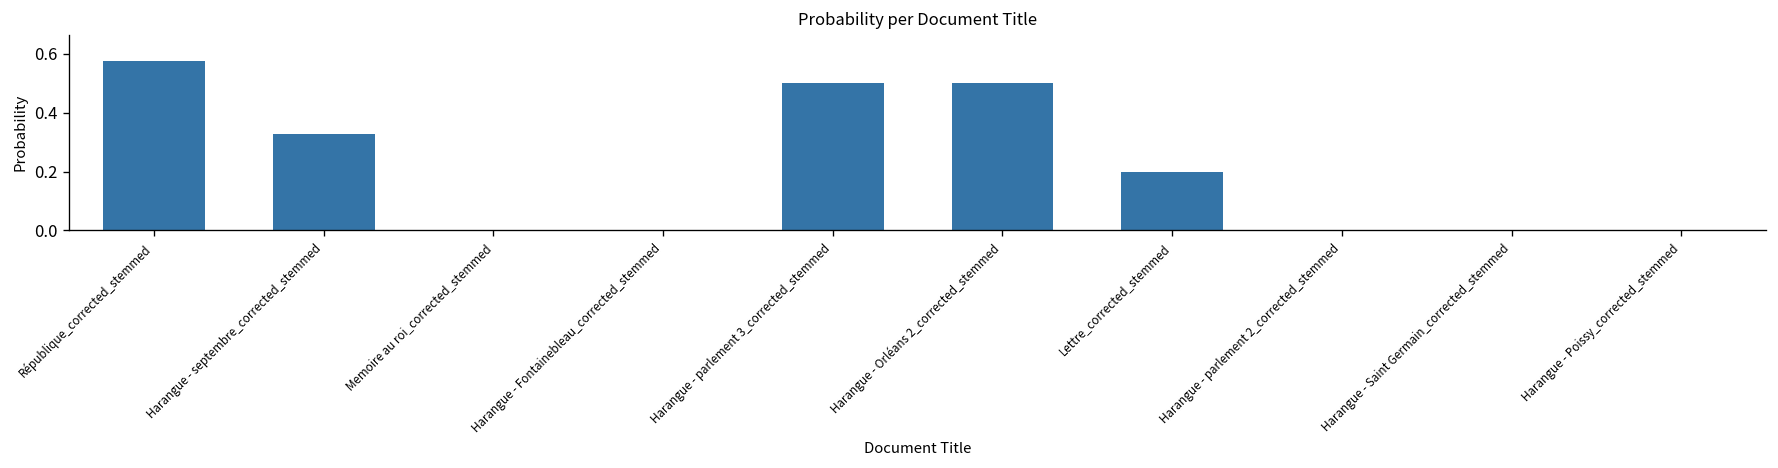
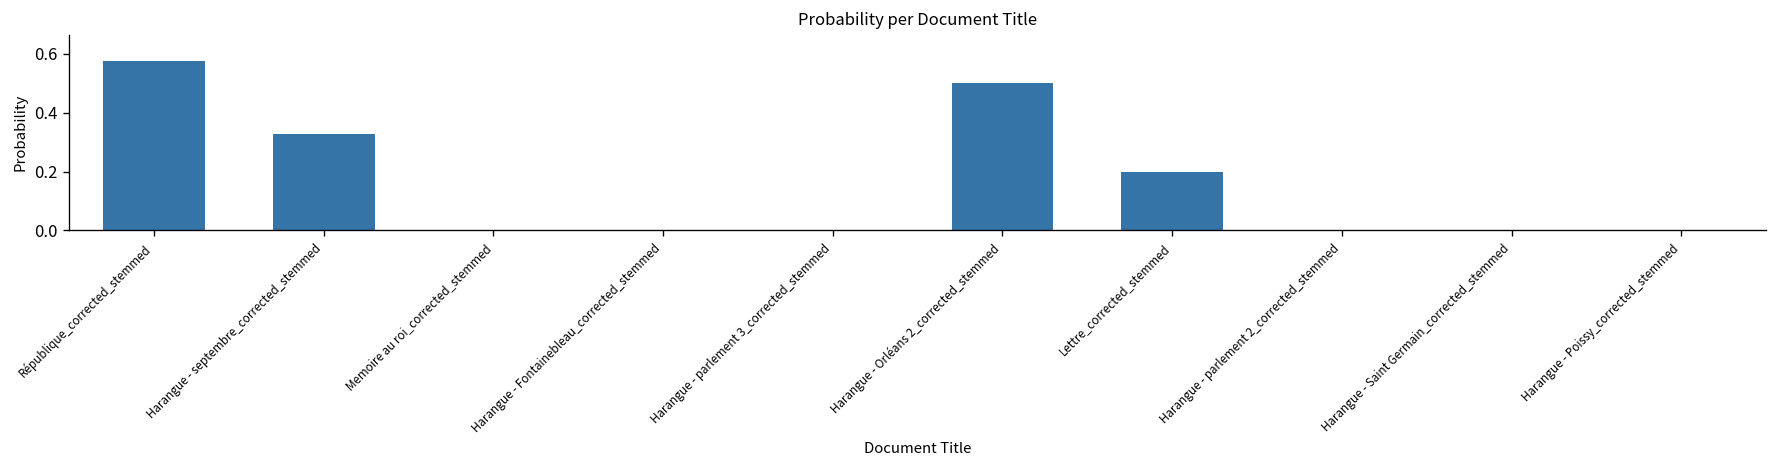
  {
    "République_corrected_stemmed": 0.58,
    "Harangue - septembre_corrected_stemmed": 0.33,
-   "Harangue - parlement 3_corrected_stemmed": 0.5,
+   "Harangue - parlement 3_corrected_stemmed": 0.0,
    "Harangue - Orléans 2_corrected_stemmed": 0.5,
    "Lettre_corrected_stemmed": 0.2,
    "Harangue - parlement 2_corrected_stemmed": 0.0,
    "Harangue - Saint Germain_corrected_stemmed": 0.0,
    "Harangue - Poissy_corrected_stemmed": 0.0
  }
